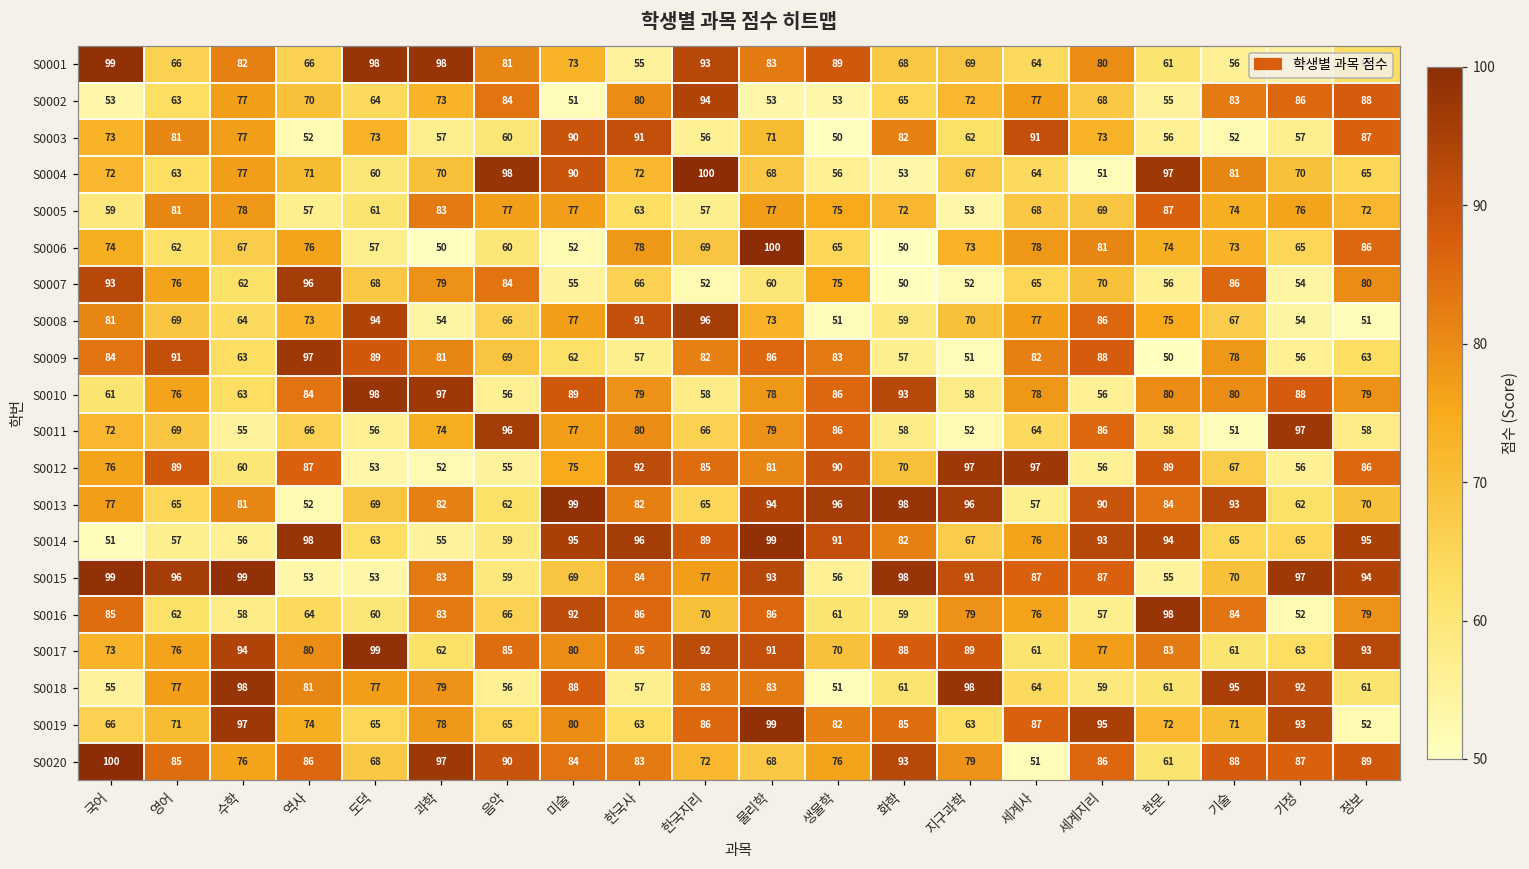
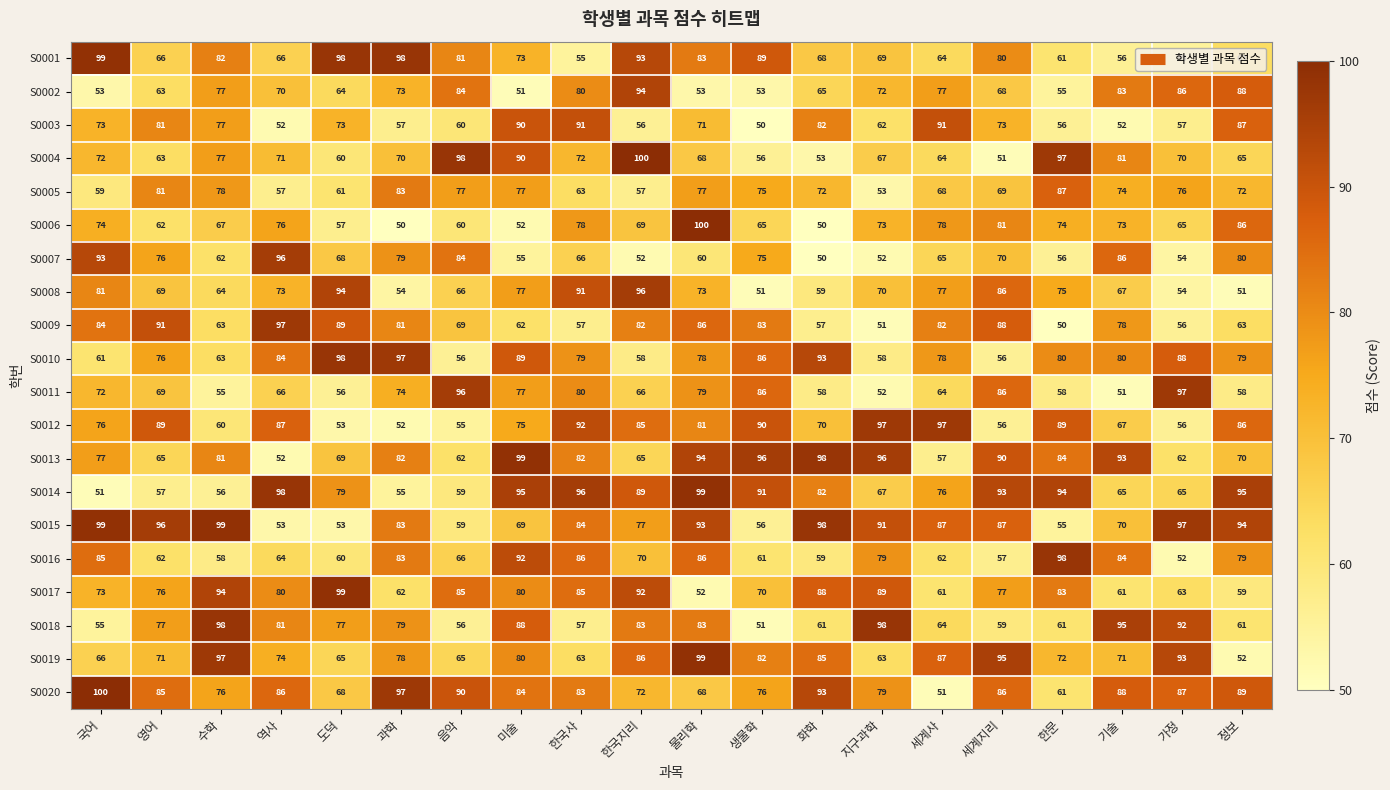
  {
    "S0014": {
      "국어": 51,
      "영어": 57,
      "수학": 56,
      "역사": 98,
-     "도덕": 63,
+     "도덕": 79,
      "과학": 55,
      "음악": 59,
      "미술": 95,
      "한국사": 96,
      "한국지리": 89,
      "물리학": 99,
      "생물학": 91,
      "화학": 82,
      "지구과학": 67,
      "세계사": 76,
      "세계지리": 93,
      "한문": 94,
      "기술": 65,
      "가정": 65,
      "정보": 95
    },
    "S0016": {
      "국어": 85,
      "영어": 62,
      "수학": 58,
      "역사": 64,
      "도덕": 60,
      "과학": 83,
      "음악": 66,
      "미술": 92,
      "한국사": 86,
      "한국지리": 70,
      "물리학": 86,
      "생물학": 61,
      "화학": 59,
      "지구과학": 79,
-     "세계사": 76,
+     "세계사": 62,
      "세계지리": 57,
      "한문": 98,
      "기술": 84,
      "가정": 52,
      "정보": 79
    },
    "S0017": {
      "국어": 73,
      "영어": 76,
      "수학": 94,
      "역사": 80,
      "도덕": 99,
      "과학": 62,
      "음악": 85,
      "미술": 80,
      "한국사": 85,
      "한국지리": 92,
-     "물리학": 91,
+     "물리학": 52,
      "생물학": 70,
      "화학": 88,
      "지구과학": 89,
      "세계사": 61,
      "세계지리": 77,
      "한문": 83,
      "기술": 61,
      "가정": 63,
-     "정보": 93
+     "정보": 59
    }
  }
